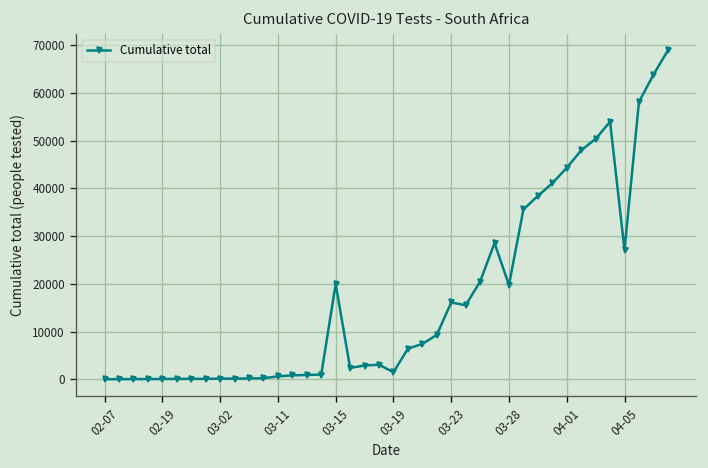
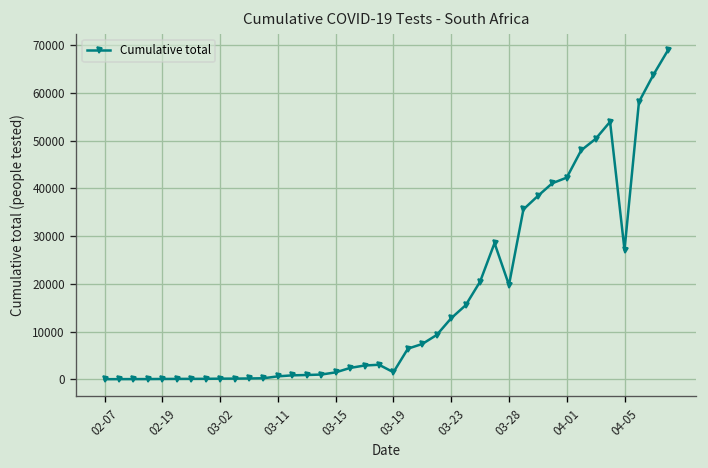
  {
    "02-07": 0,
    "02-19": 0,
    "03-02": 0,
    "03-11": 1000,
-   "03-15": 20000,
+   "03-15": 1000,
    "03-19": 2000,
-   "03-23": 16000,
+   "03-23": 13000,
    "03-28": 20000,
-   "04-01": 44000,
+   "04-01": 42000,
    "04-05": 27000
  }
